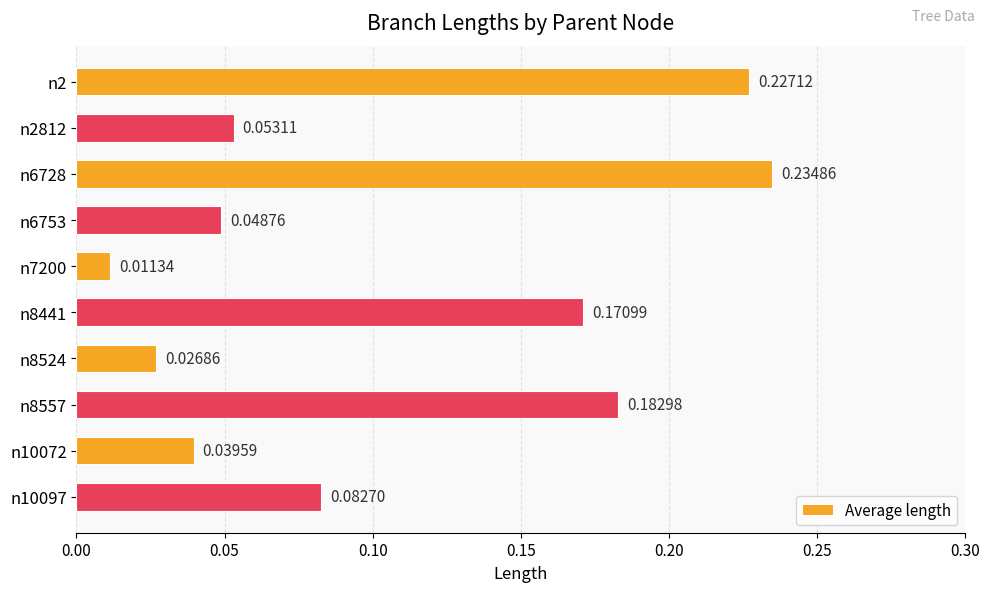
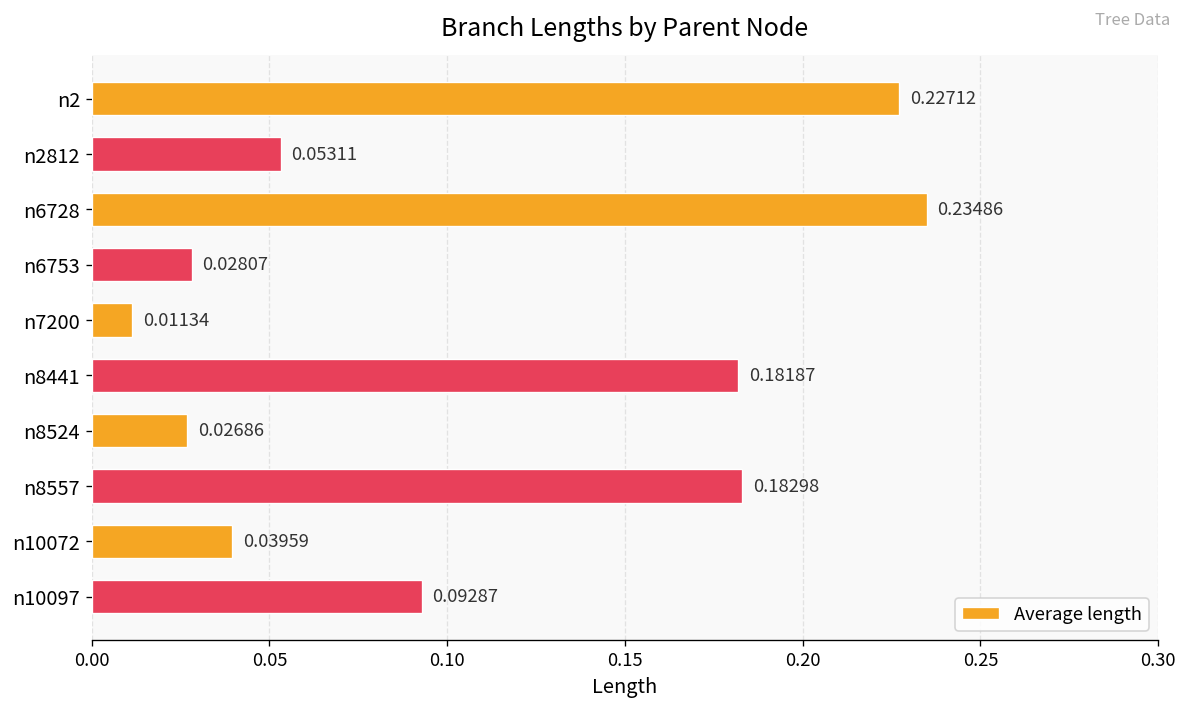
  {
    "n2": 0.22712,
    "n2812": 0.05311,
    "n6728": 0.23486,
-   "n6753": 0.04876,
+   "n6753": 0.02807,
    "n7200": 0.01134,
-   "n8441": 0.17099,
+   "n8441": 0.18187,
    "n8524": 0.02686,
    "n8557": 0.18298,
    "n10072": 0.03959,
-   "n10097": 0.08270
+   "n10097": 0.09287
  }
